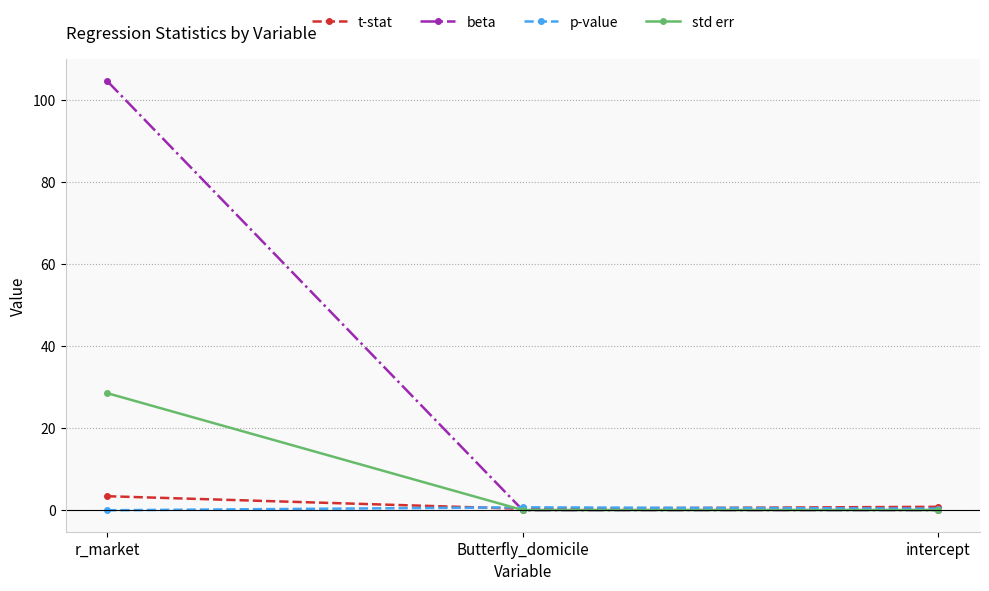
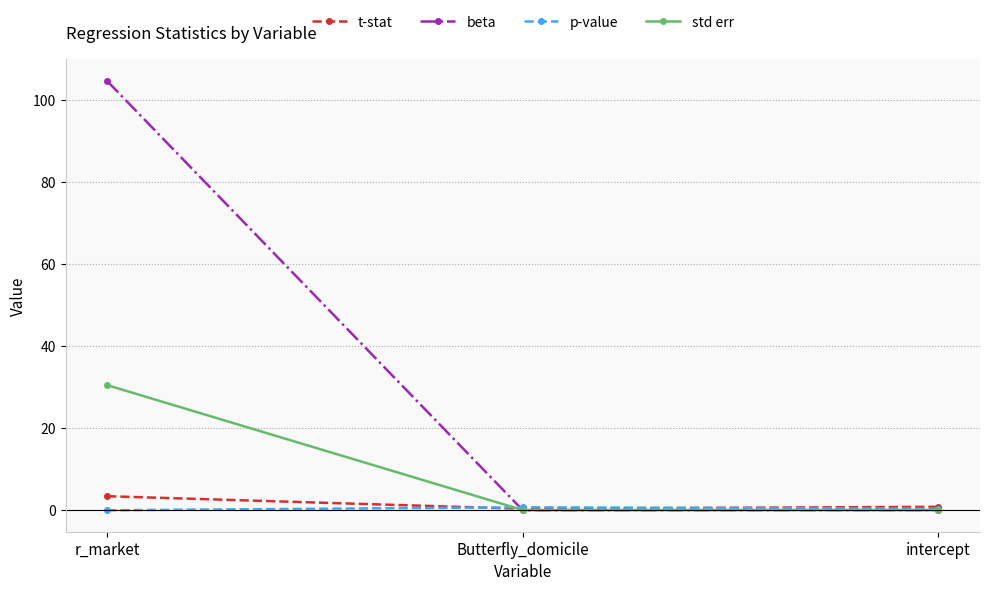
  {
    "t-stat": {
      "r_market": 3
    },
    "beta": {
      "r_market": 105
    },
    "p-value": {
      "r_market": 0
    },
    "std err": {
-     "r_market": 29
+     "r_market": 31
    }
  }
